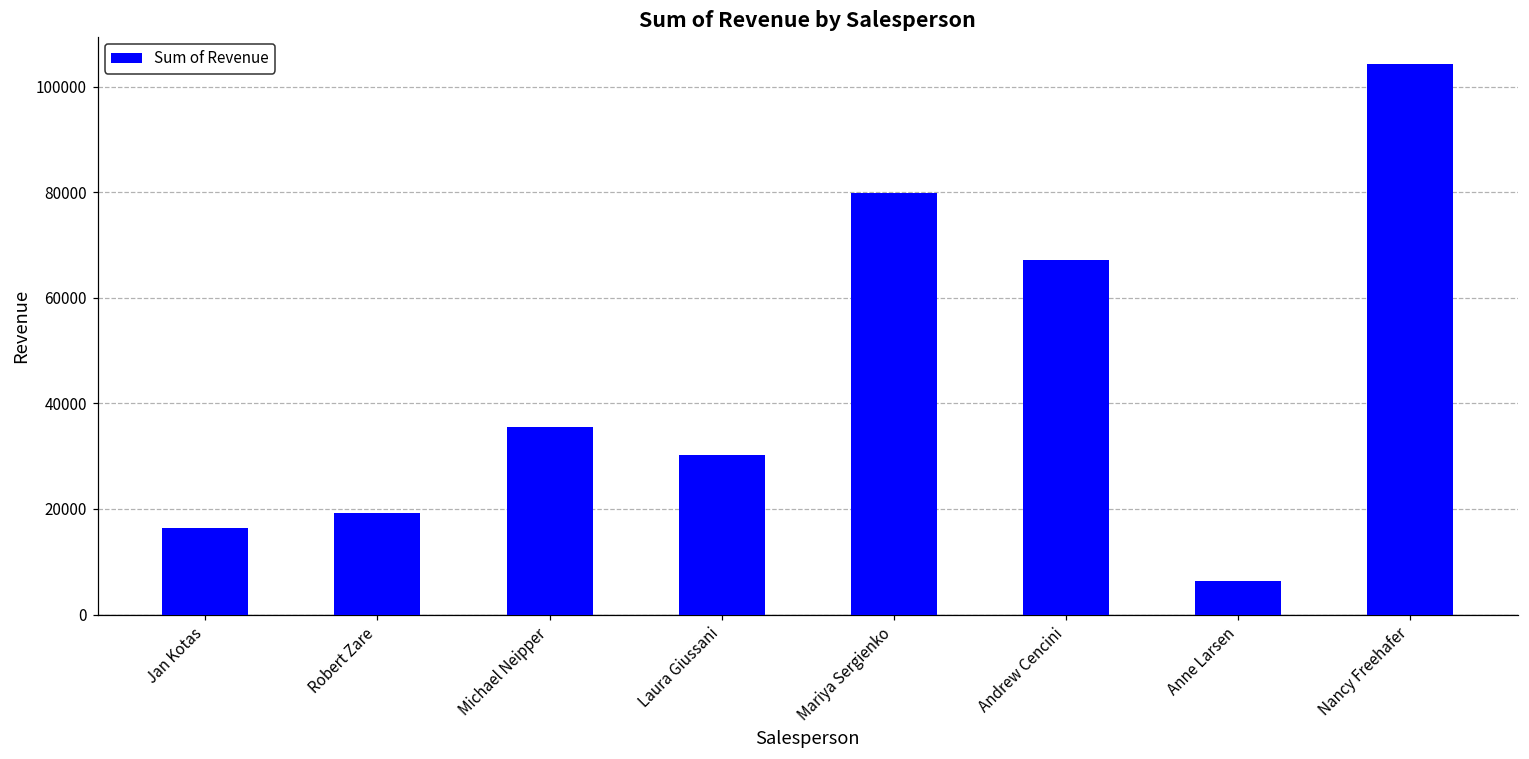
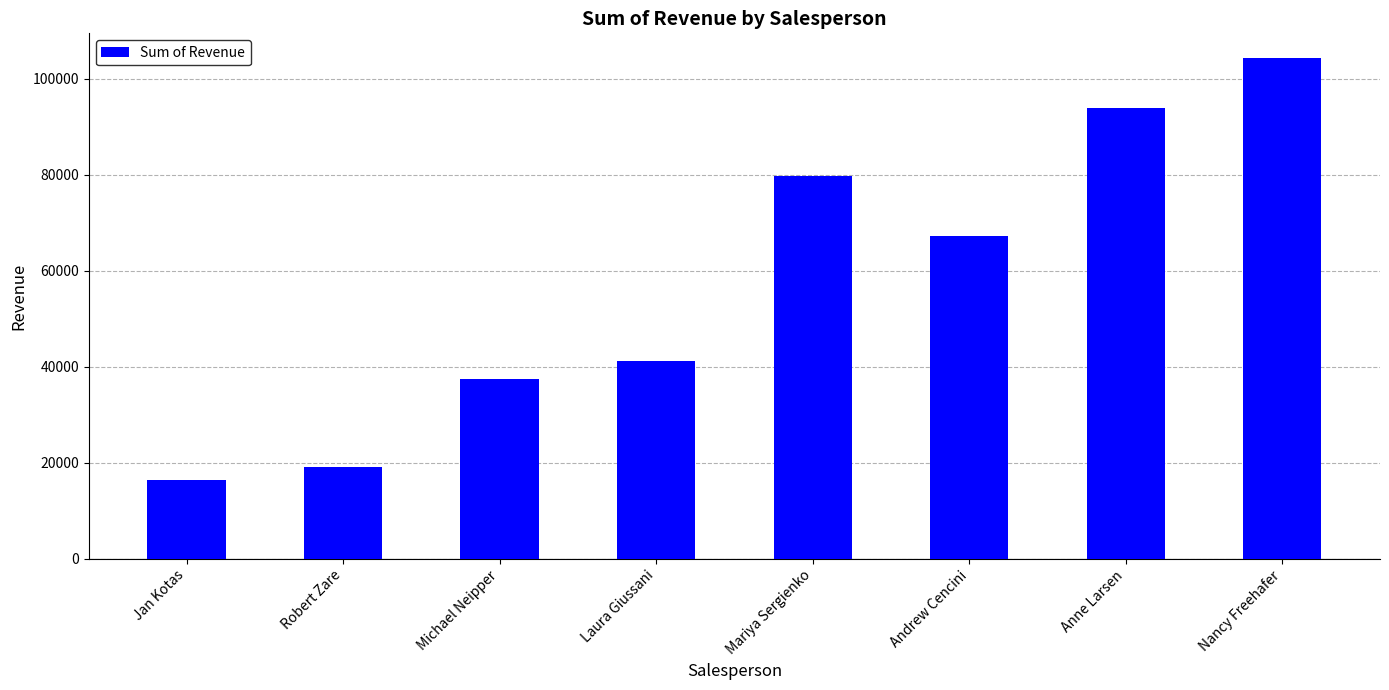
  {
    "Jan Kotas": 16000,
    "Robert Zare": 19000,
-   "Michael Neipper": 35000,
-   "Laura Giussani": 30000,
+   "Michael Neipper": 37000,
+   "Laura Giussani": 41000,
    "Mariya Sergienko": 80000,
    "Andrew Cencini": 67000,
-   "Anne Larsen": 6000,
+   "Anne Larsen": 94000,
    "Nancy Freehafer": 104000
  }
